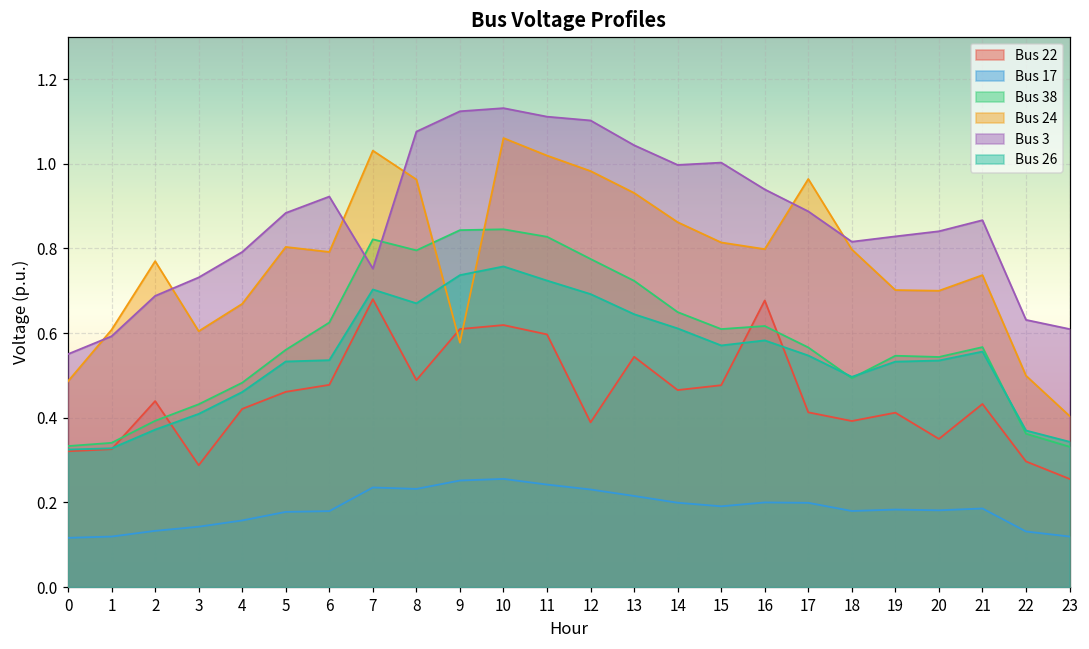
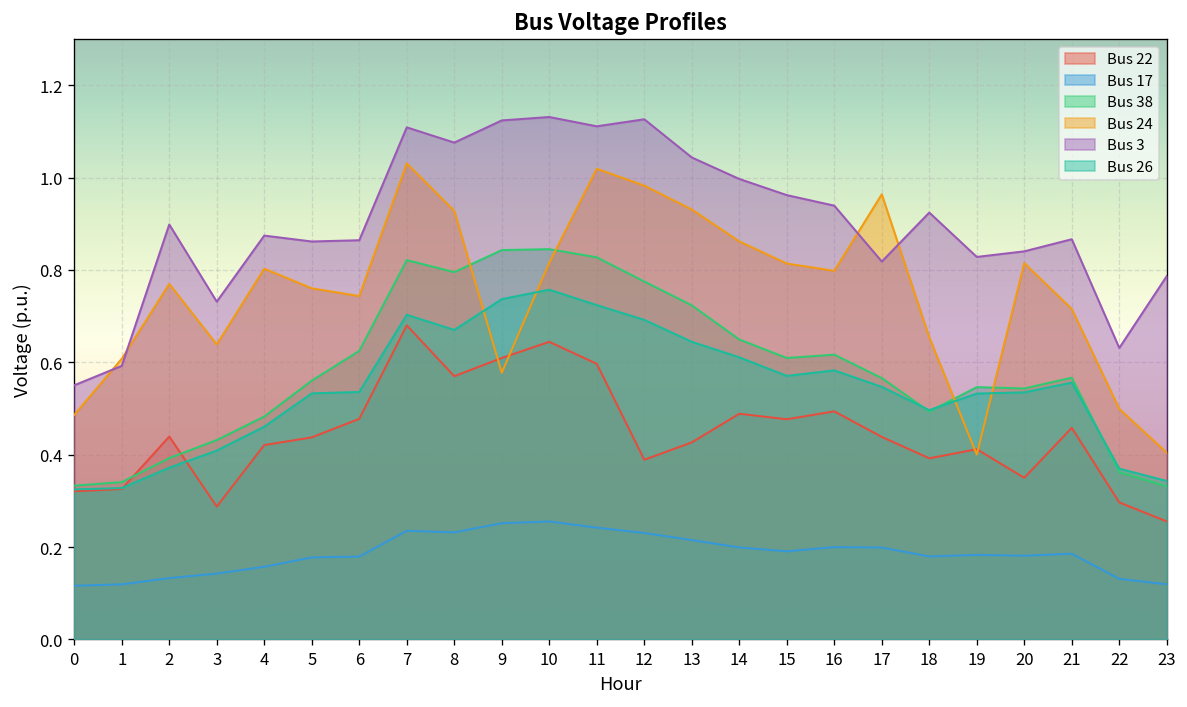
  {
    "Bus 22": {
      "2": 0.44,
      "3": 0.29,
      "4": 0.42,
-     "5": 0.46,
+     "5": 0.44,
      "6": 0.48,
      "7": 0.68,
-     "8": 0.49,
+     "8": 0.57,
      "9": 0.61,
-     "10": 0.62,
+     "10": 0.64,
      "11": 0.60,
      "12": 0.39,
-     "13": 0.54,
-     "14": 0.47,
+     "13": 0.43,
+     "14": 0.49,
      "15": 0.48,
-     "16": 0.68,
-     "17": 0.41,
+     "16": 0.49,
+     "17": 0.44,
      "18": 0.39,
      "19": 0.41,
      "20": 0.35,
-     "21": 0.43,
+     "21": 0.46,
      "22": 0.30,
      "23": 0.26
    },
    "Bus 24": {
      "0": 0.49,
      "1": 0.61,
      "2": 0.77,
-     "3": 0.60,
-     "4": 0.67,
-     "5": 0.80,
-     "6": 0.79,
+     "3": 0.64,
+     "4": 0.80,
+     "5": 0.76,
+     "6": 0.74,
      "7": 1.03,
-     "8": 0.96,
+     "8": 0.93,
      "9": 0.58,
-     "10": 1.06,
+     "10": 0.82,
      "11": 1.02,
      "12": 0.98,
      "13": 0.93,
      "14": 0.86,
      "15": 0.81,
      "16": 0.80,
      "17": 0.96,
-     "18": 0.80,
-     "19": 0.70,
-     "20": 0.70,
-     "21": 0.74,
+     "18": 0.65,
+     "19": 0.40,
+     "20": 0.81,
+     "21": 0.72,
      "22": 0.50,
      "23": 0.40
    },
    "Bus 3": {
      "0": 0.55,
      "1": 0.59,
-     "2": 0.69,
+     "2": 0.90,
      "3": 0.73,
-     "4": 0.79,
-     "5": 0.88,
-     "6": 0.92,
-     "7": 0.75,
+     "4": 0.87,
+     "5": 0.86,
+     "6": 0.86,
+     "7": 1.11,
      "8": 1.08,
      "9": 1.12,
      "10": 1.13,
      "11": 1.11,
-     "12": 1.10,
+     "12": 1.13,
      "13": 1.04,
      "14": 1.00,
-     "15": 1.00,
+     "15": 0.96,
      "16": 0.94,
-     "17": 0.89,
-     "18": 0.82,
+     "17": 0.82,
+     "18": 0.92,
      "19": 0.83,
      "20": 0.84,
      "21": 0.87,
      "22": 0.63,
-     "23": 0.61
+     "23": 0.79
    }
  }
